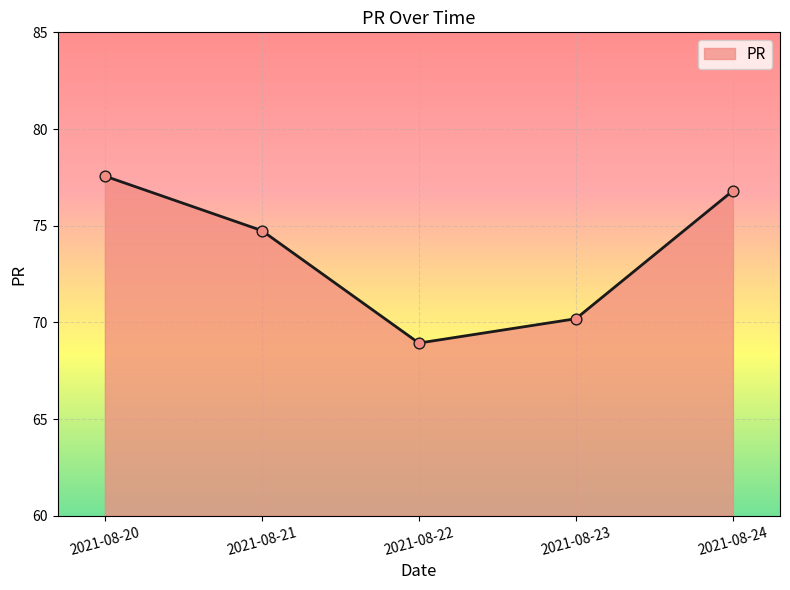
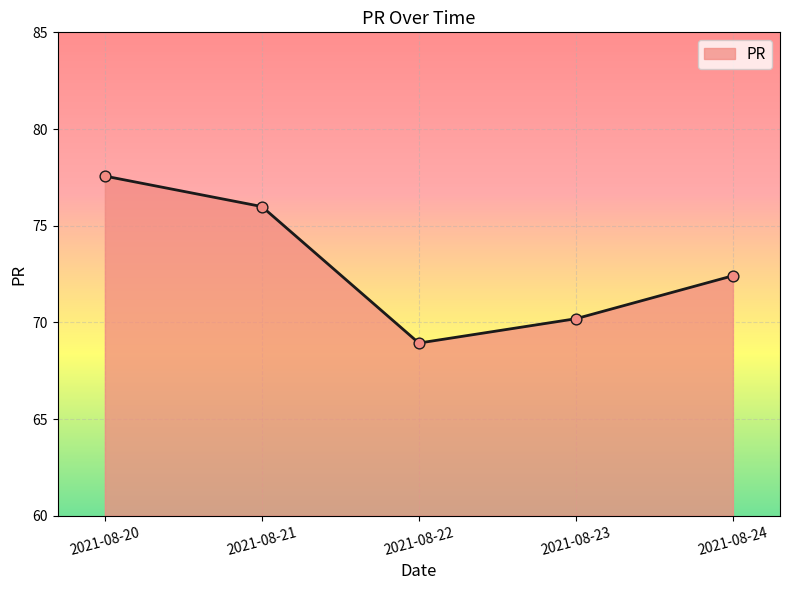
  {
    "2021-08-20": 77.6,
-   "2021-08-21": 74.7,
+   "2021-08-21": 76.0,
    "2021-08-22": 68.9,
    "2021-08-23": 70.2,
-   "2021-08-24": 76.8
+   "2021-08-24": 72.4
  }
